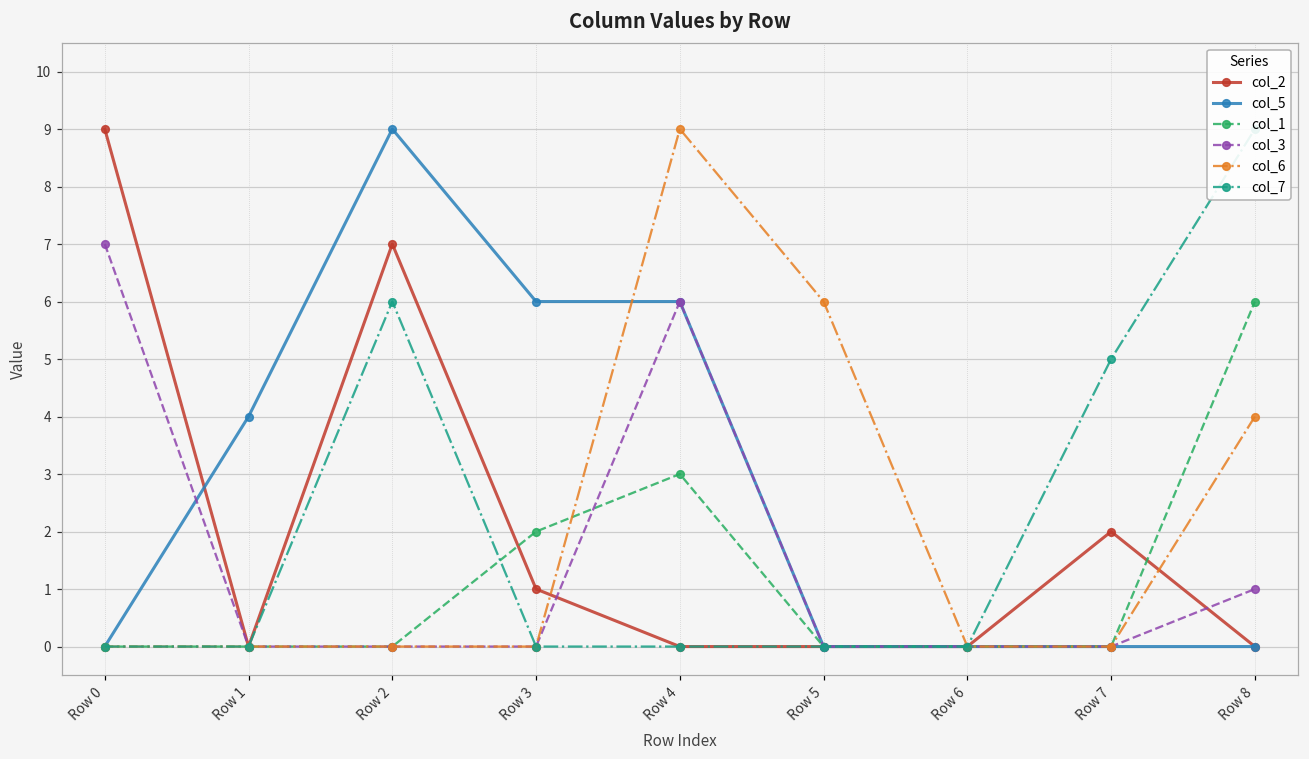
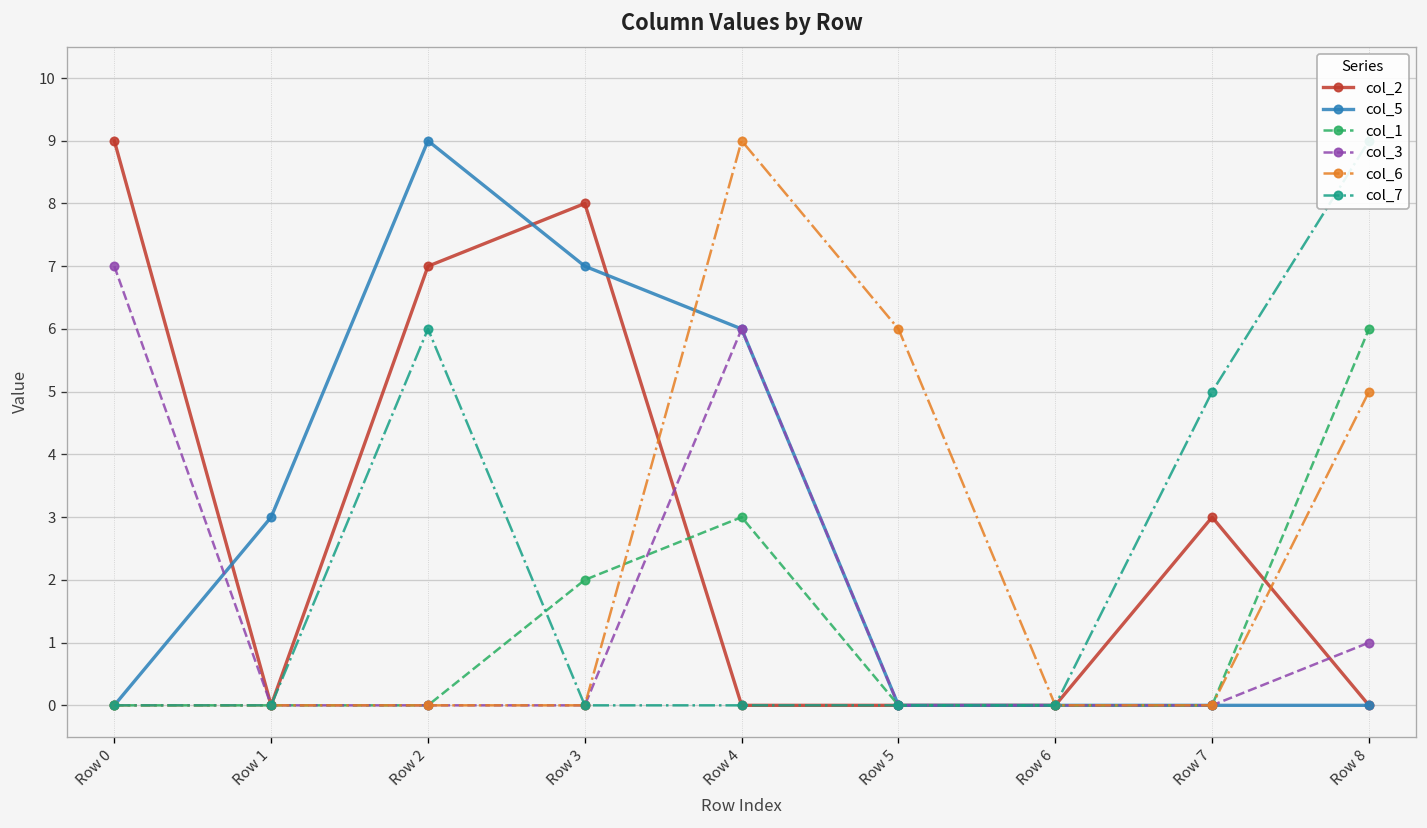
  {
    "col_2": {
      "Row 0": 9,
      "Row 2": 7,
-     "Row 3": 1,
-     "Row 7": 2
+     "Row 3": 8,
+     "Row 7": 3
    },
    "col_5": {
-     "Row 1": 4,
+     "Row 1": 3,
      "Row 2": 9,
-     "Row 3": 6
+     "Row 3": 7
    },
    "col_3": {
      "Row 0": 7,
      "Row 8": 1
    },
    "col_6": {
      "Row 4": 9,
      "Row 5": 6,
-     "Row 8": 4
+     "Row 8": 5
    }
  }
